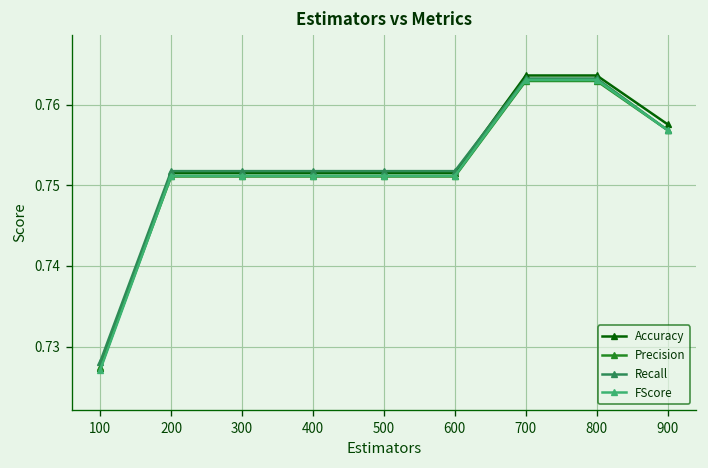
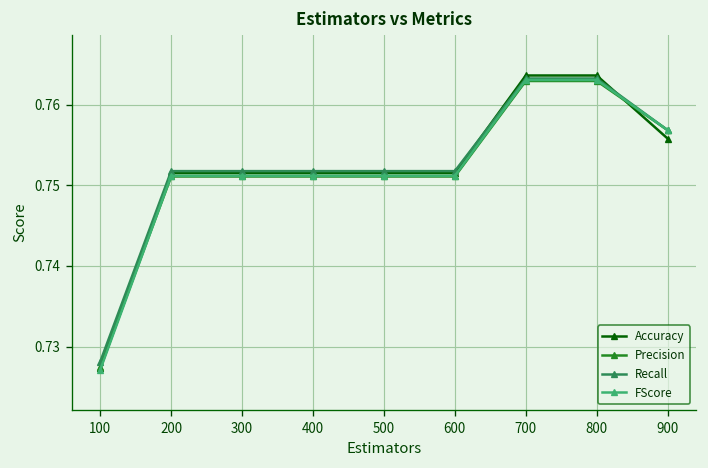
  {
    "Accuracy": {
      "700": 0.764,
      "800": 0.764,
-     "900": 0.758
+     "900": 0.756
    }
  }
